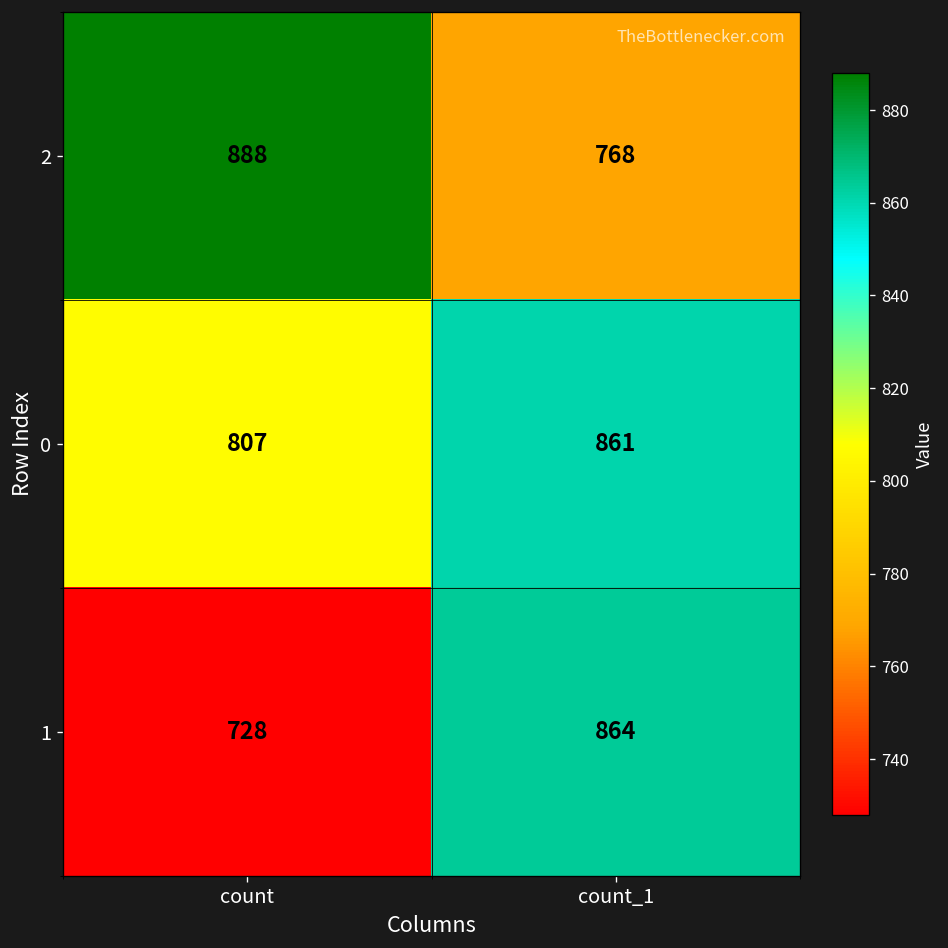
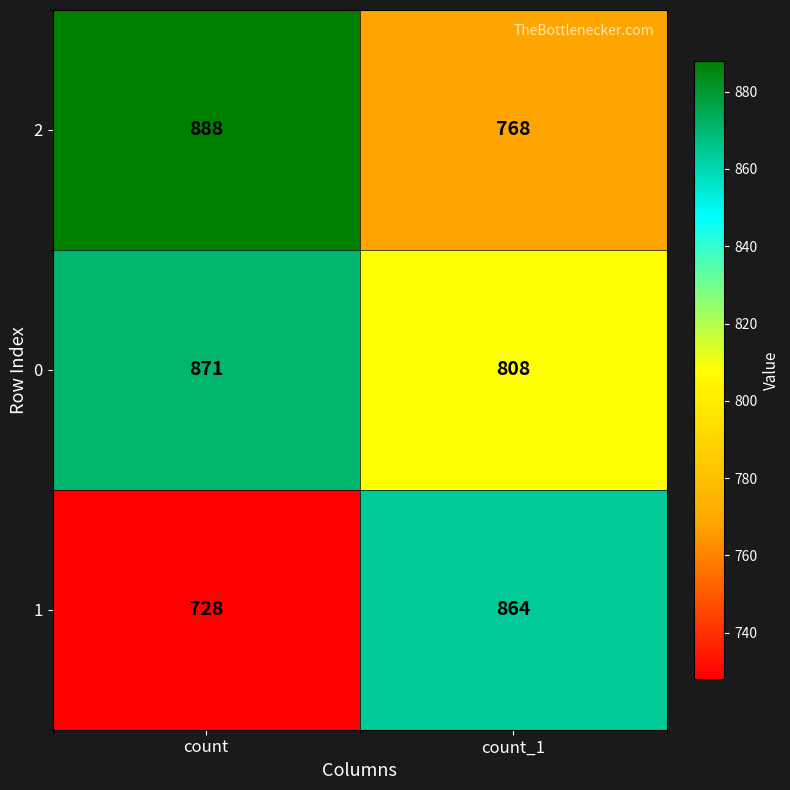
  {
    "2": {
      "count": 888
    },
    "0": {
-     "count": 807,
-     "count_1": 861
+     "count": 871,
+     "count_1": 808
    },
    "1": {
      "count": 728,
      "count_1": 864
    }
  }
